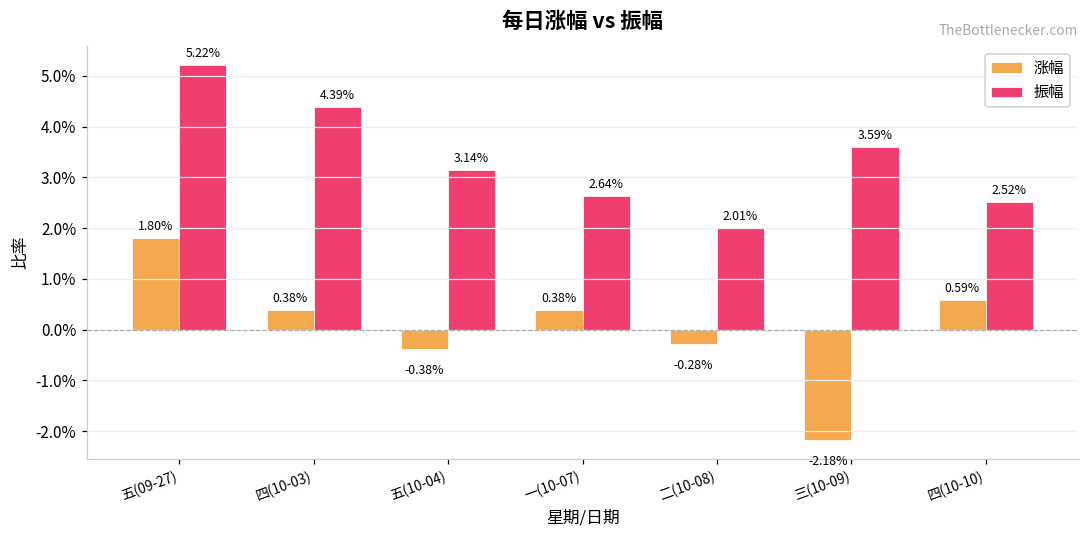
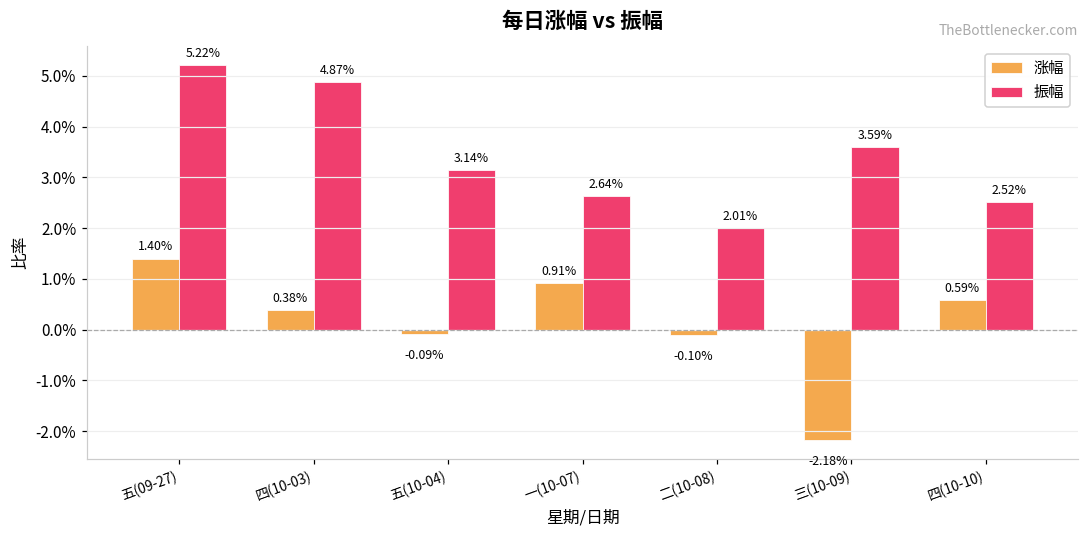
  {
    "涨幅": {
-     "五(09-27)": "1.80%",
+     "五(09-27)": "1.40%",
      "四(10-03)": "0.38%",
-     "五(10-04)": "-0.38%",
-     "一(10-07)": "0.38%",
-     "二(10-08)": "-0.28%",
+     "五(10-04)": "-0.09%",
+     "一(10-07)": "0.91%",
+     "二(10-08)": "-0.10%",
      "三(10-09)": "-2.18%",
      "四(10-10)": "0.59%"
    },
    "振幅": {
      "五(09-27)": "5.22%",
-     "四(10-03)": "4.39%",
+     "四(10-03)": "4.87%",
      "五(10-04)": "3.14%",
      "一(10-07)": "2.64%",
      "二(10-08)": "2.01%",
      "三(10-09)": "3.59%",
      "四(10-10)": "2.52%"
    }
  }
